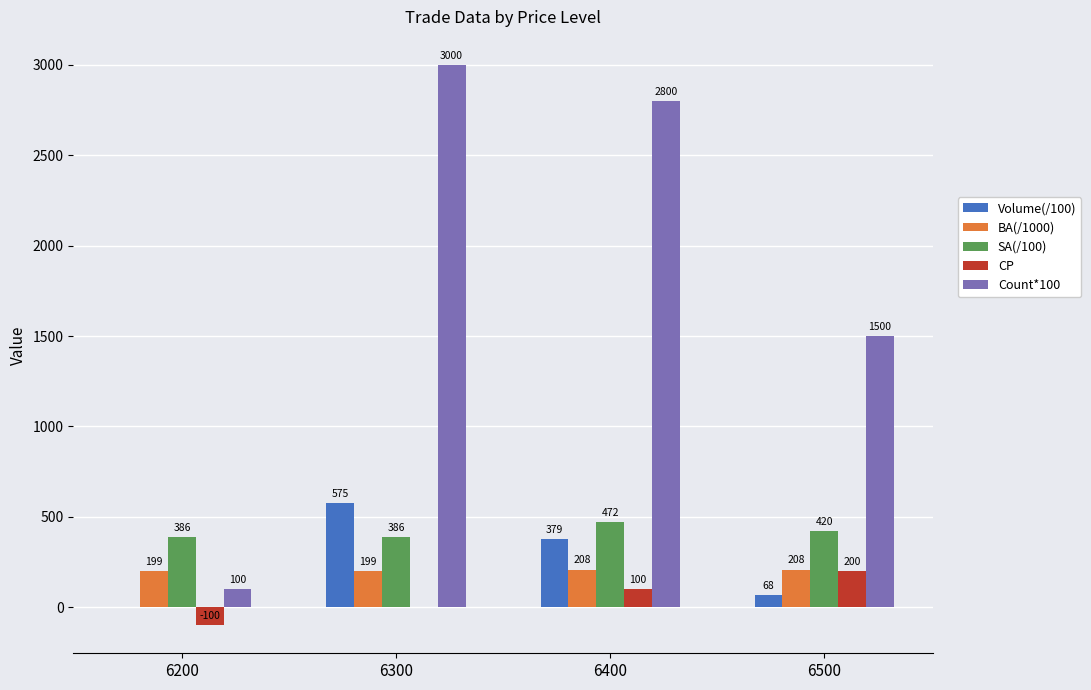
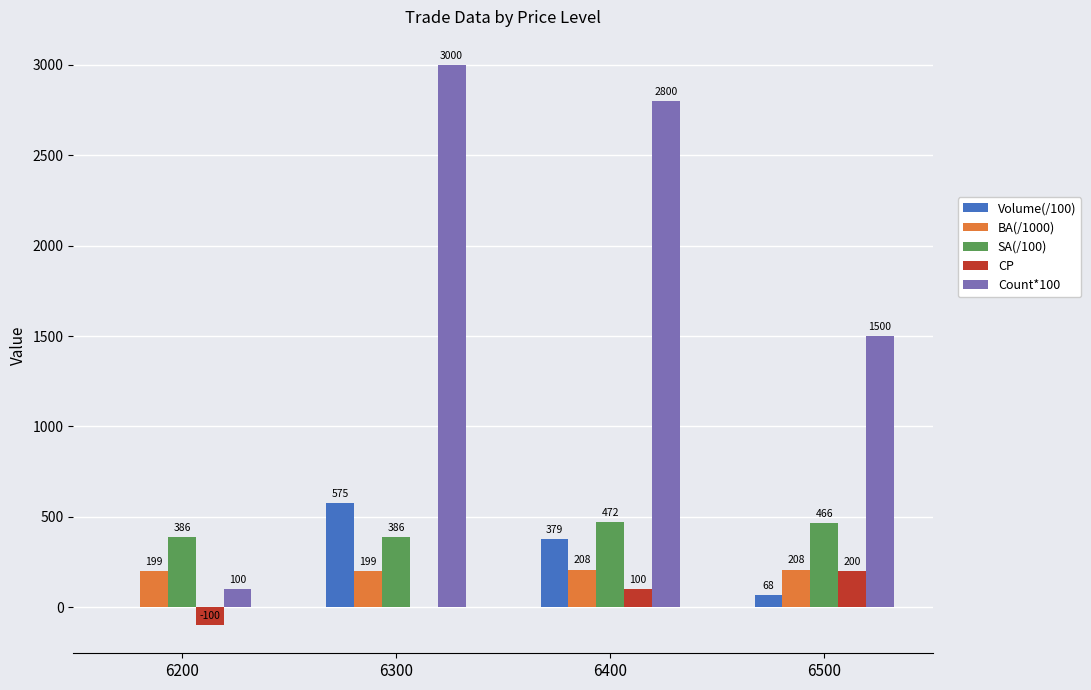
  {
    "BA(/1000)": {
      "6200": 199,
      "6300": 199,
      "6400": 208,
      "6500": 208
    },
    "SA(/100)": {
      "6200": 386,
      "6300": 386,
      "6400": 472,
-     "6500": 420
+     "6500": 466
    },
    "CP": {
      "6200": -100,
      "6400": 100,
      "6500": 200
    }
  }
